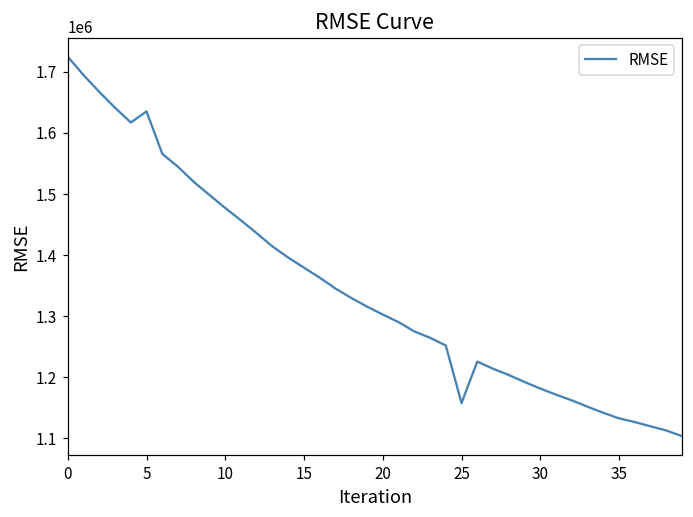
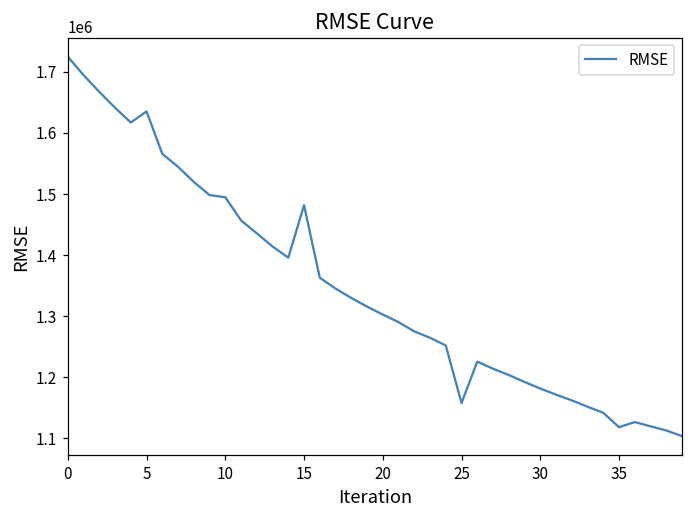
  {
    "0": 1720000,
    "5": 1640000,
-   "10": 1480000,
-   "15": 1380000,
+   "10": 1490000,
+   "15": 1480000,
    "20": 1300000,
    "25": 1160000,
    "30": 1180000,
-   "35": 1130000
+   "35": 1120000
  }
